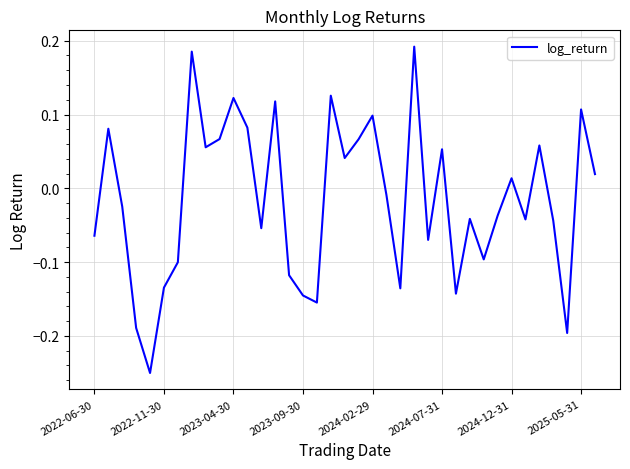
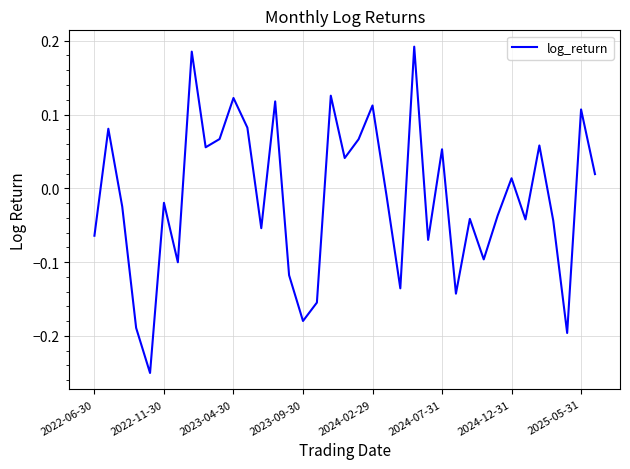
  {
    "2022-06-30": -0.06,
-   "2022-11-30": -0.13,
+   "2022-11-30": -0.02,
    "2023-04-30": 0.12,
-   "2023-09-30": -0.15,
-   "2024-02-29": 0.10,
+   "2023-09-30": -0.18,
+   "2024-02-29": 0.11,
    "2024-07-31": 0.05,
    "2024-12-31": 0.01,
    "2025-05-31": 0.11
  }
